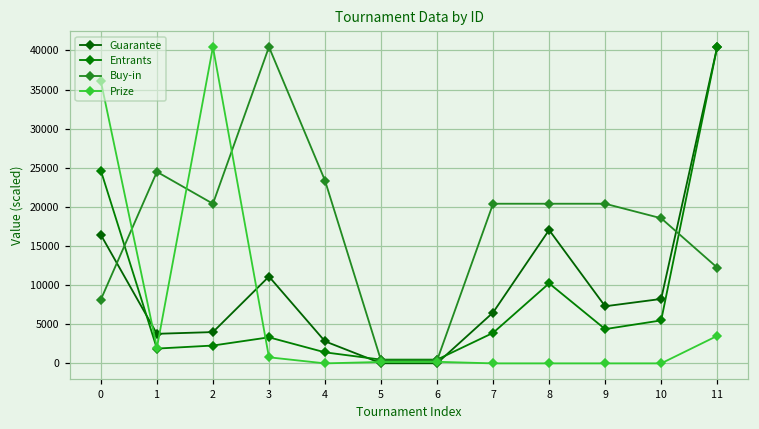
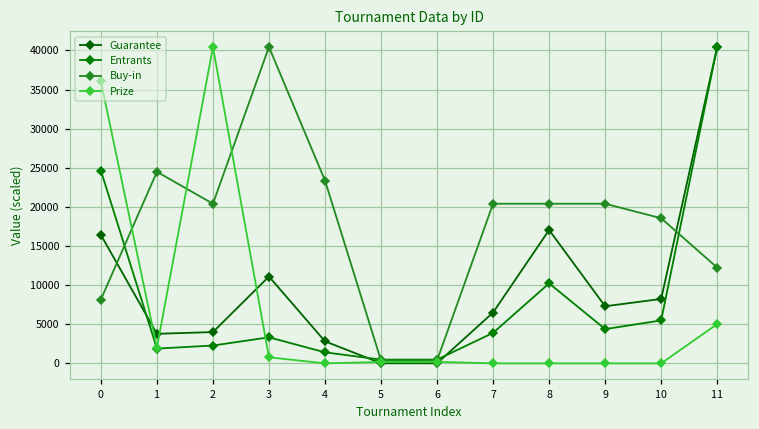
  {
    "Prize": {
      "2": 40000,
      "3": 1000,
      "4": 0,
      "7": 0,
      "8": 0,
      "9": 0,
      "10": 0,
-     "11": 4000
+     "11": 5000
    }
  }
